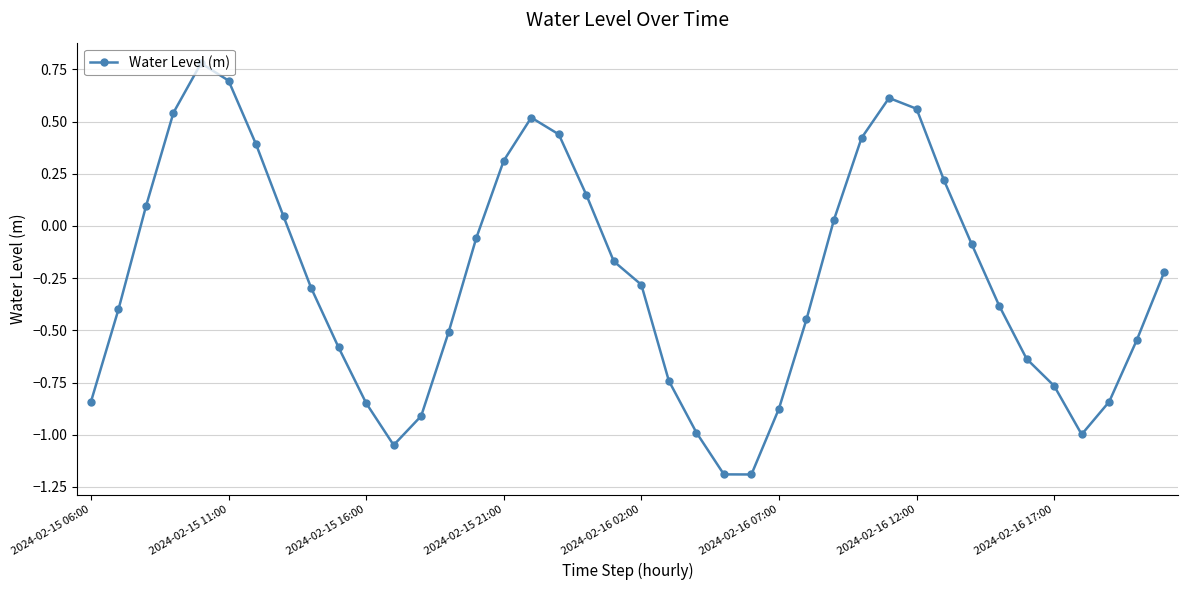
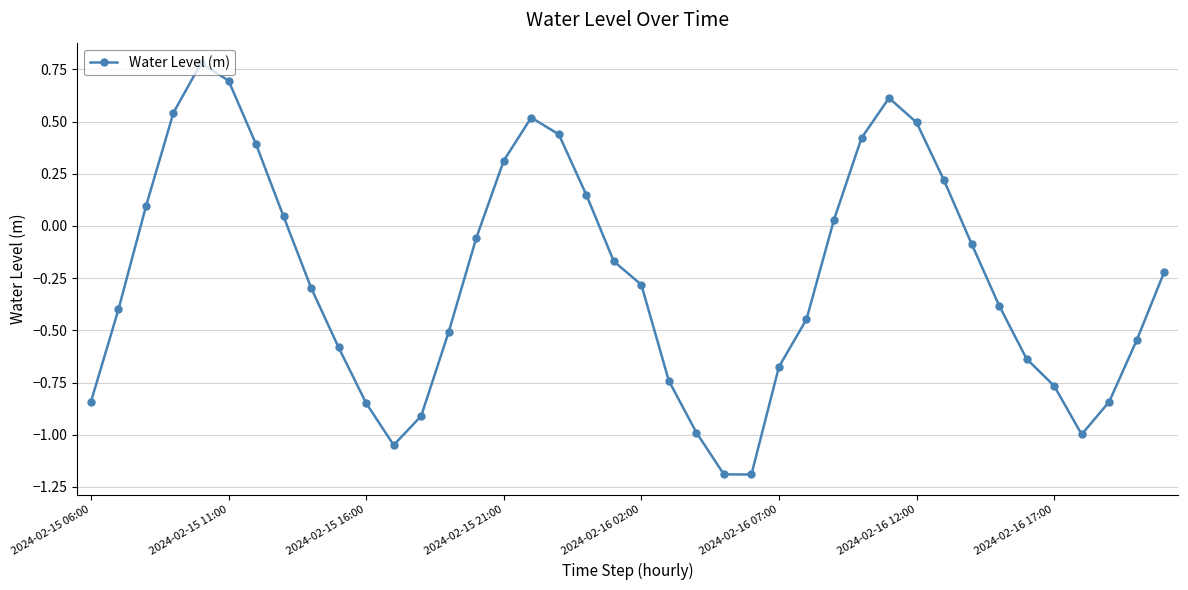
  {
    "2024-02-15 06:00": -0.84,
    "2024-02-15 11:00": 0.70,
    "2024-02-15 16:00": -0.85,
    "2024-02-15 21:00": 0.31,
    "2024-02-16 02:00": -0.28,
-   "2024-02-16 07:00": -0.88,
-   "2024-02-16 12:00": 0.56,
+   "2024-02-16 07:00": -0.67,
+   "2024-02-16 12:00": 0.50,
    "2024-02-16 17:00": -0.77
  }
